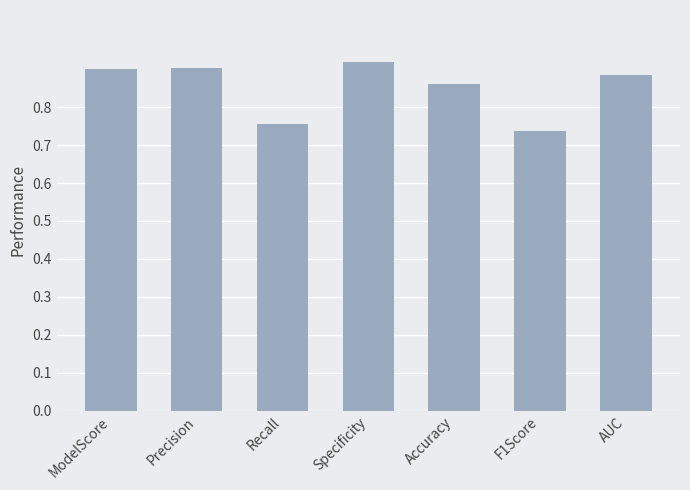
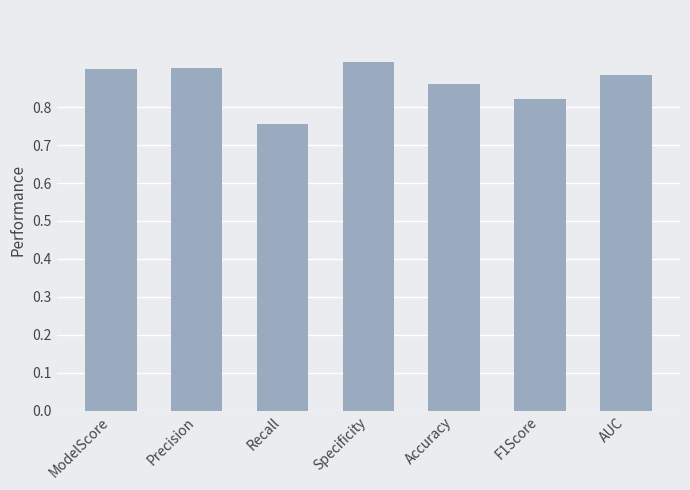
  {
    "ModelScore": 0.90,
    "Precision": 0.90,
    "Recall": 0.76,
    "Specificity": 0.92,
    "Accuracy": 0.86,
-   "F1Score": 0.74,
+   "F1Score": 0.82,
    "AUC": 0.89
  }
